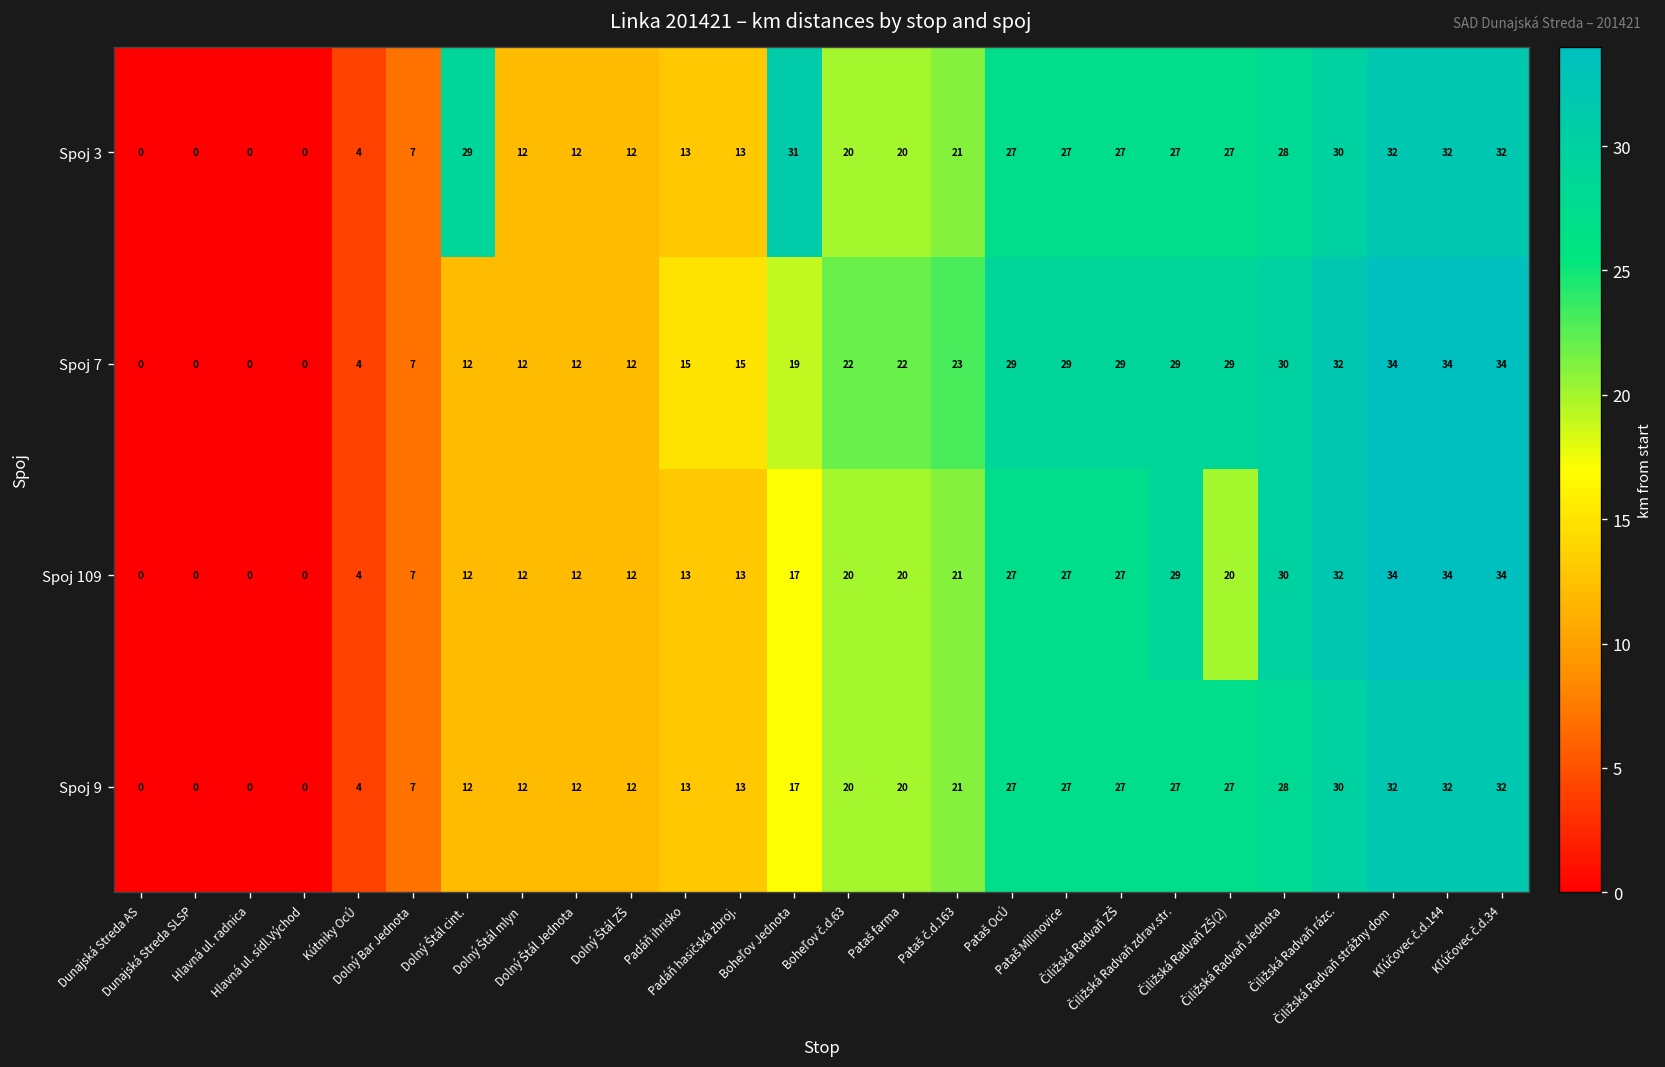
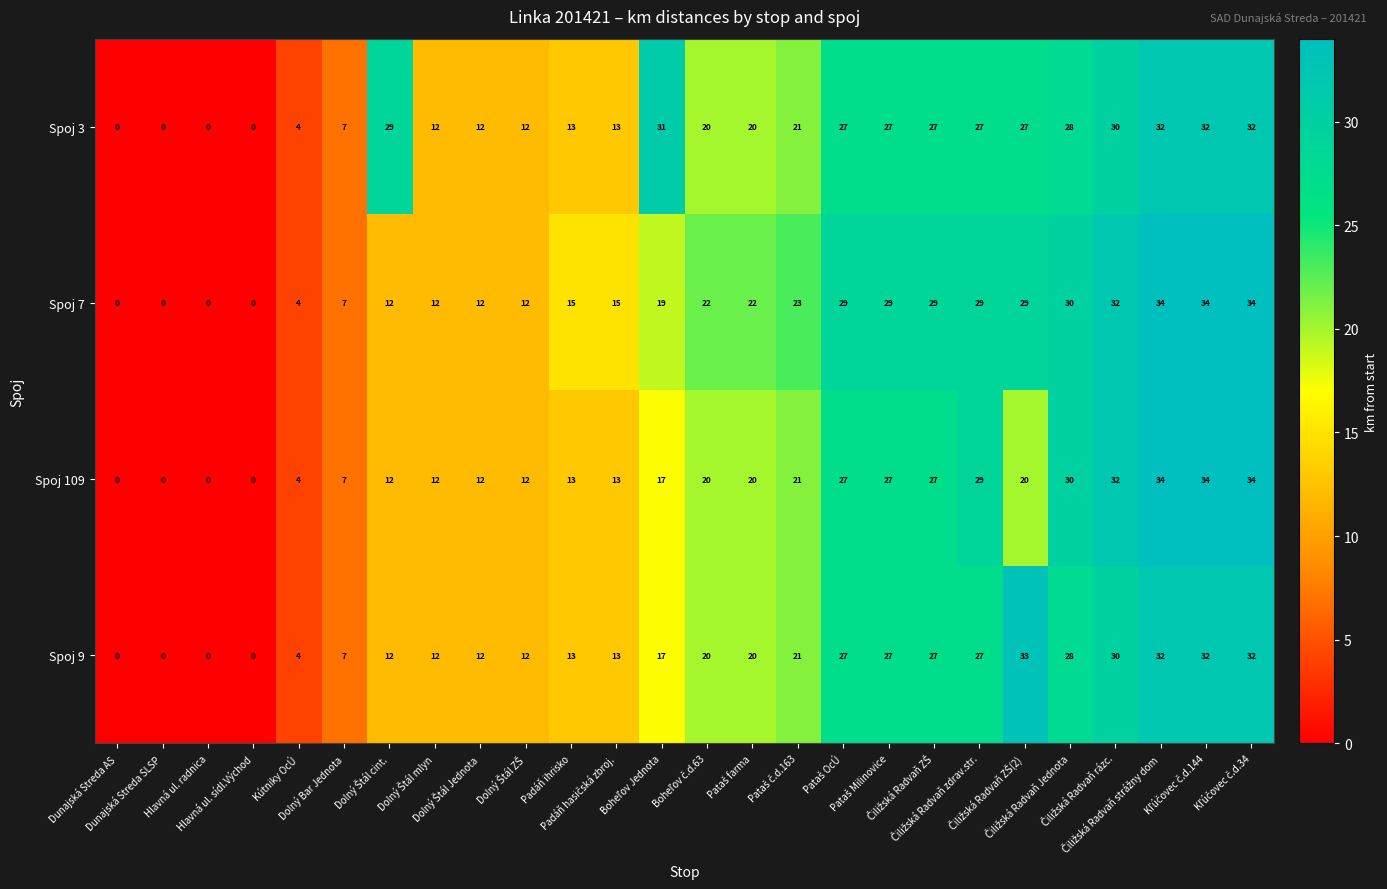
  {
    "Spoj 3": {
      "Dunajská Streda AS": 0,
      "Dunajská Streda SLSP": 0,
      "Hlavná ul. radnica": 0,
      "Hlavná ul. sídl.Východ": 0,
      "Kútniky OcÚ": 4,
      "Dolný Bar Jednota": 7,
      "Dolný Štál cint.": 29,
      "Dolný Štál mlyn": 12,
      "Dolný Štál Jednota": 12,
      "Dolný Štál ZŠ": 12,
      "Padáň ihrisko": 13,
      "Padáň hasičská zbroj.": 13,
      "Boheľov Jednota": 31,
      "Boheľov č.d.63": 20,
      "Pataš farma": 20,
      "Pataš č.d.163": 21,
      "Pataš OcÚ": 27,
      "Pataš Milinovice": 27,
      "Čiližská Radvaň ZŠ": 27,
      "Čiližská Radvaň zdrav.str.": 27,
      "Čiližská Radvaň ZŠ(2)": 27,
      "Čiližská Radvaň Jednota": 28,
      "Čiližská Radvaň rázc.": 30,
      "Čiližská Radvaň strážny dom": 32,
      "Kľúčovec č.d.144": 32,
      "Kľúčovec č.d.34": 32
    },
    "Spoj 7": {
      "Dunajská Streda AS": 0,
      "Dunajská Streda SLSP": 0,
      "Hlavná ul. radnica": 0,
      "Hlavná ul. sídl.Východ": 0,
      "Kútniky OcÚ": 4,
      "Dolný Bar Jednota": 7,
      "Dolný Štál cint.": 12,
      "Dolný Štál mlyn": 12,
      "Dolný Štál Jednota": 12,
      "Dolný Štál ZŠ": 12,
      "Padáň ihrisko": 15,
      "Padáň hasičská zbroj.": 15,
      "Boheľov Jednota": 19,
      "Boheľov č.d.63": 22,
      "Pataš farma": 22,
      "Pataš č.d.163": 23,
      "Pataš OcÚ": 29,
      "Pataš Milinovice": 29,
      "Čiližská Radvaň ZŠ": 29,
      "Čiližská Radvaň zdrav.str.": 29,
      "Čiližská Radvaň ZŠ(2)": 29,
      "Čiližská Radvaň Jednota": 30,
      "Čiližská Radvaň rázc.": 32,
      "Čiližská Radvaň strážny dom": 34,
      "Kľúčovec č.d.144": 34,
      "Kľúčovec č.d.34": 34
    },
    "Spoj 109": {
      "Dunajská Streda AS": 0,
      "Dunajská Streda SLSP": 0,
      "Hlavná ul. radnica": 0,
      "Hlavná ul. sídl.Východ": 0,
      "Kútniky OcÚ": 4,
      "Dolný Bar Jednota": 7,
      "Dolný Štál cint.": 12,
      "Dolný Štál mlyn": 12,
      "Dolný Štál Jednota": 12,
      "Dolný Štál ZŠ": 12,
      "Padáň ihrisko": 13,
      "Padáň hasičská zbroj.": 13,
      "Boheľov Jednota": 17,
      "Boheľov č.d.63": 20,
      "Pataš farma": 20,
      "Pataš č.d.163": 21,
      "Pataš OcÚ": 27,
      "Pataš Milinovice": 27,
      "Čiližská Radvaň ZŠ": 27,
      "Čiližská Radvaň zdrav.str.": 29,
      "Čiližská Radvaň ZŠ(2)": 20,
      "Čiližská Radvaň Jednota": 30,
      "Čiližská Radvaň rázc.": 32,
      "Čiližská Radvaň strážny dom": 34,
      "Kľúčovec č.d.144": 34,
      "Kľúčovec č.d.34": 34
    },
    "Spoj 9": {
      "Dunajská Streda AS": 0,
      "Dunajská Streda SLSP": 0,
      "Hlavná ul. radnica": 0,
      "Hlavná ul. sídl.Východ": 0,
      "Kútniky OcÚ": 4,
      "Dolný Bar Jednota": 7,
      "Dolný Štál cint.": 12,
      "Dolný Štál mlyn": 12,
      "Dolný Štál Jednota": 12,
      "Dolný Štál ZŠ": 12,
      "Padáň ihrisko": 13,
      "Padáň hasičská zbroj.": 13,
      "Boheľov Jednota": 17,
      "Boheľov č.d.63": 20,
      "Pataš farma": 20,
      "Pataš č.d.163": 21,
      "Pataš OcÚ": 27,
      "Pataš Milinovice": 27,
      "Čiližská Radvaň ZŠ": 27,
      "Čiližská Radvaň zdrav.str.": 27,
-     "Čiližská Radvaň ZŠ(2)": 27,
+     "Čiližská Radvaň ZŠ(2)": 33,
      "Čiližská Radvaň Jednota": 28,
      "Čiližská Radvaň rázc.": 30,
      "Čiližská Radvaň strážny dom": 32,
      "Kľúčovec č.d.144": 32,
      "Kľúčovec č.d.34": 32
    }
  }
